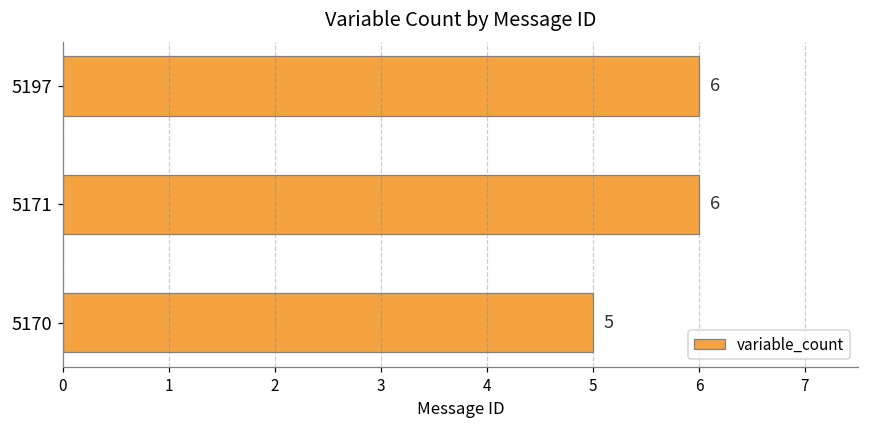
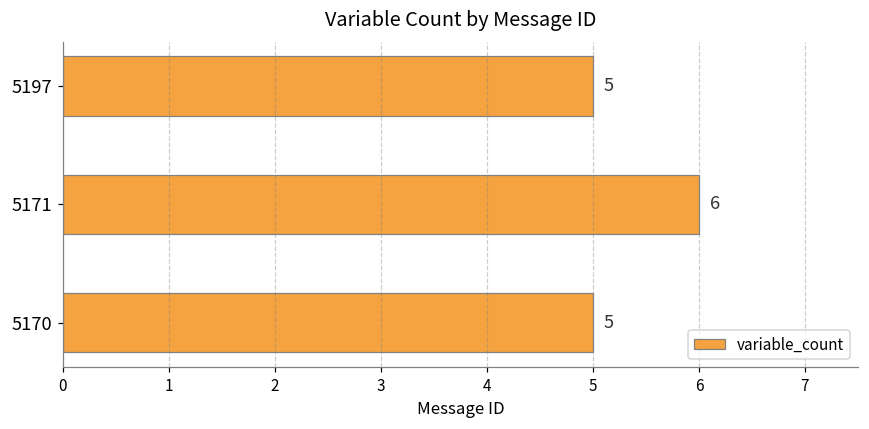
  {
-   "5197": 6,
+   "5197": 5,
    "5171": 6,
    "5170": 5
  }
